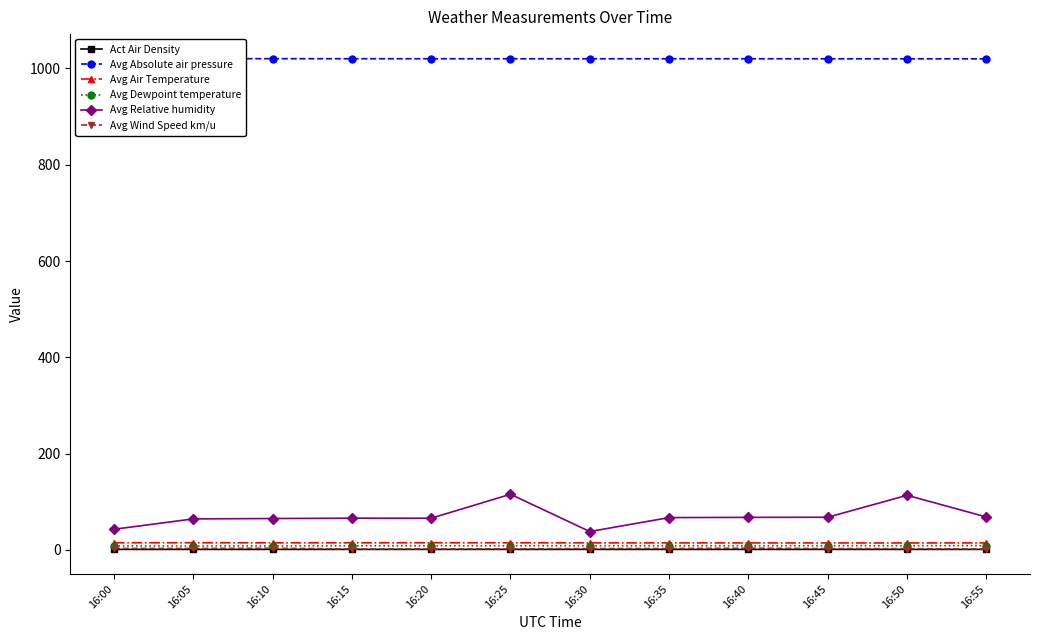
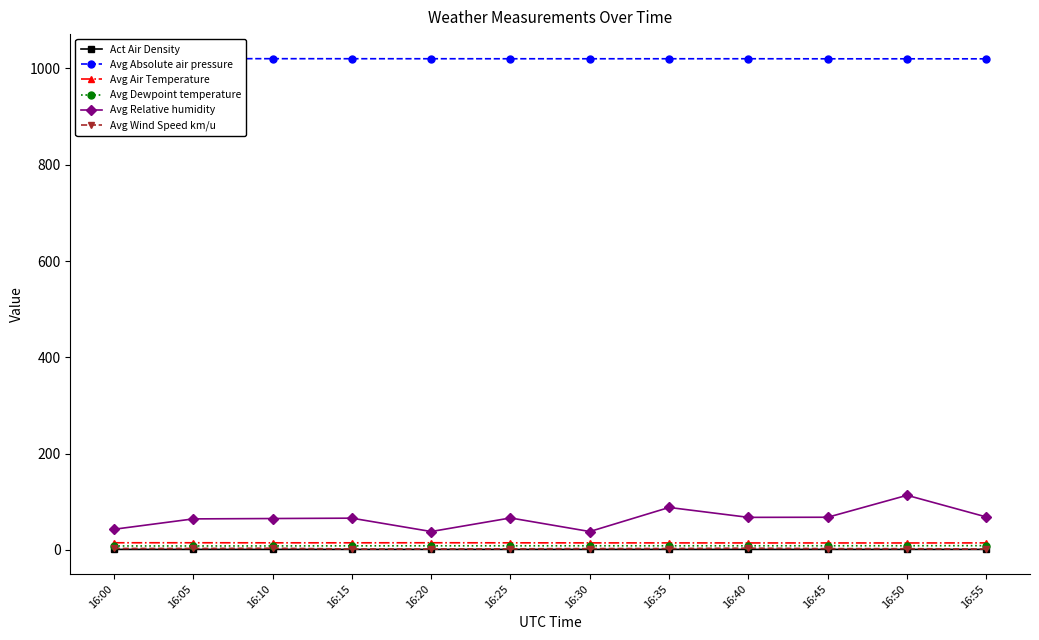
  {
    "Avg Absolute air pressure": {
      "16:10": 1020,
      "16:15": 1020,
      "16:20": 1020,
      "16:25": 1020,
      "16:30": 1020,
      "16:35": 1020,
      "16:40": 1020,
      "16:45": 1020,
      "16:50": 1020,
      "16:55": 1020
    },
    "Avg Air Temperature": {
      "16:00": 20,
      "16:05": 20,
      "16:10": 10,
      "16:15": 10,
      "16:20": 20,
      "16:25": 10,
      "16:30": 10,
      "16:35": 10,
      "16:40": 10,
      "16:45": 10,
      "16:50": 10,
      "16:55": 10
    },
    "Avg Dewpoint temperature": {
      "16:15": 10,
      "16:20": 10,
      "16:25": 10,
      "16:30": 10,
      "16:35": 10,
      "16:45": 10,
      "16:50": 10,
      "16:55": 10
    },
    "Avg Relative humidity": {
      "16:00": 40,
      "16:05": 60,
      "16:10": 70,
      "16:15": 70,
-     "16:20": 70,
-     "16:25": 120,
+     "16:20": 40,
+     "16:25": 70,
      "16:30": 40,
-     "16:35": 70,
+     "16:35": 90,
      "16:40": 70,
      "16:45": 70,
      "16:50": 110,
      "16:55": 70
    }
  }
